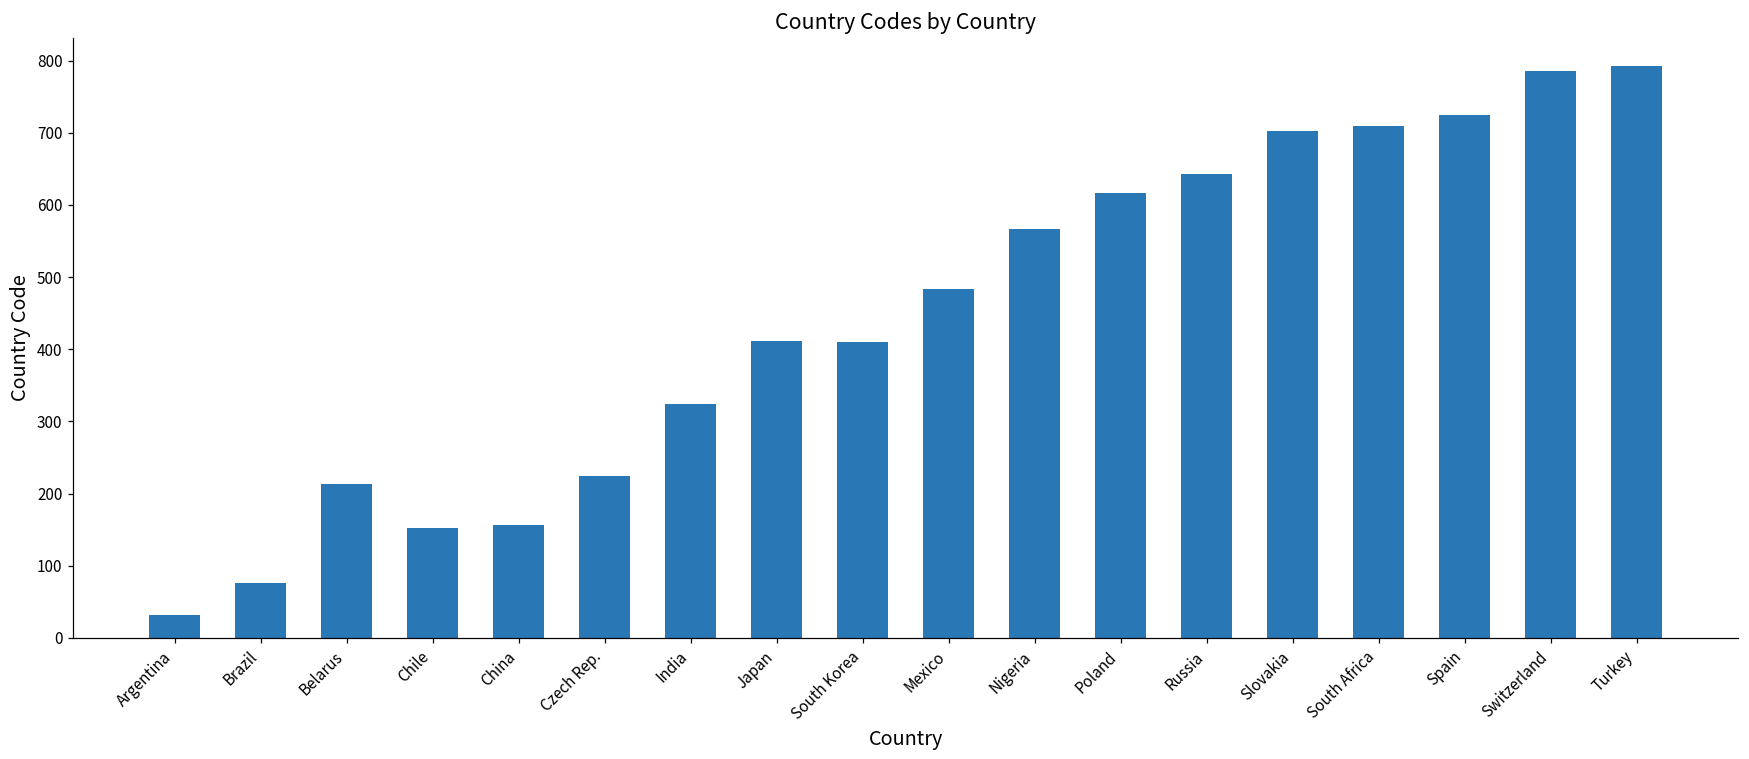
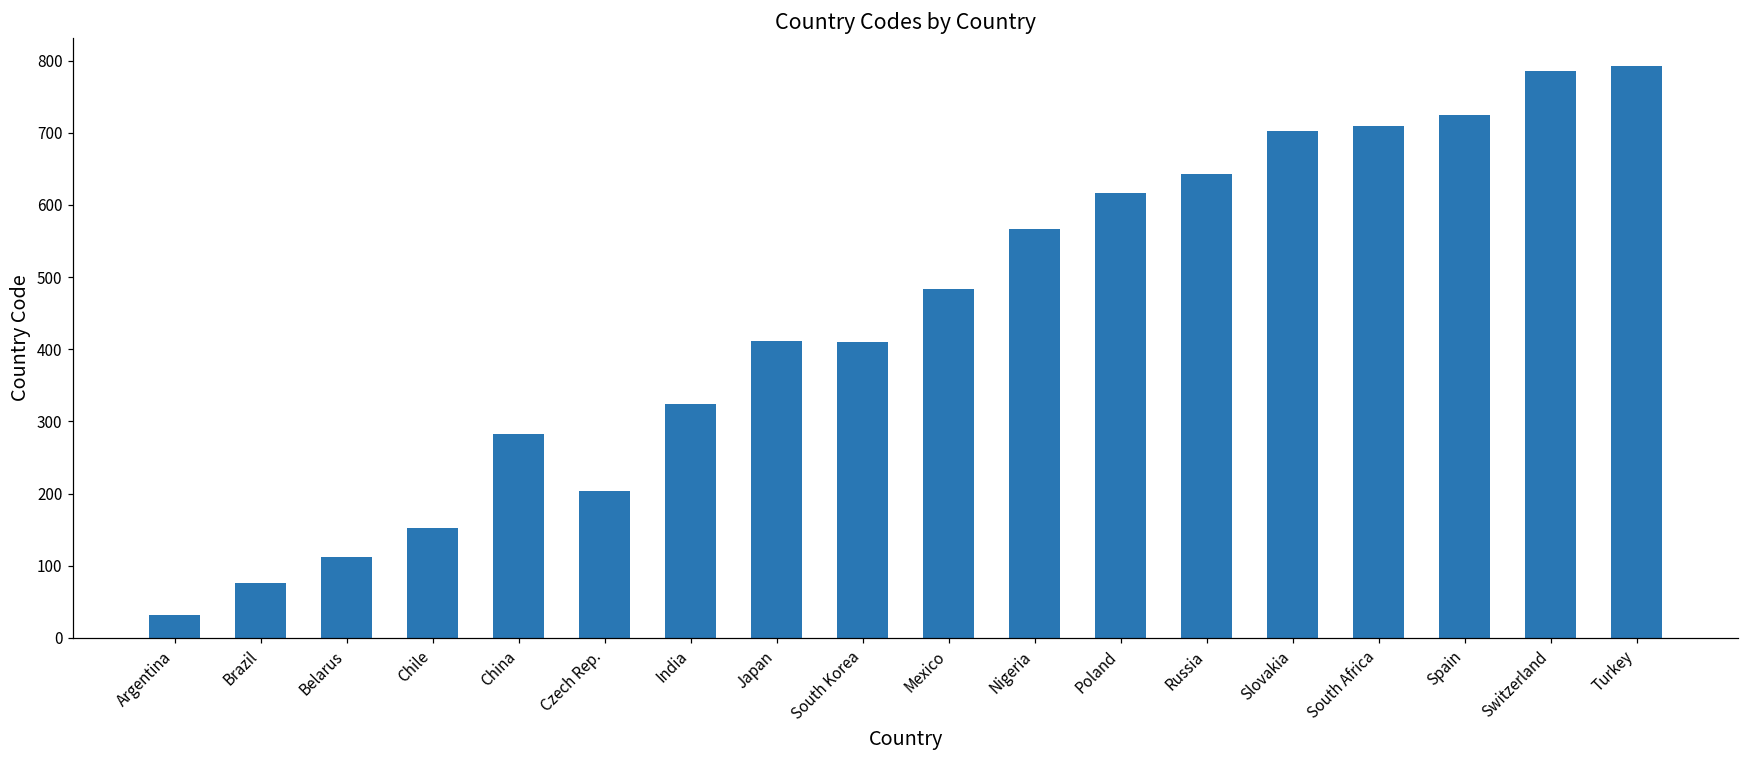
  {
    "Argentina": 30,
    "Brazil": 80,
-   "Belarus": 210,
+   "Belarus": 110,
    "Chile": 150,
-   "China": 160,
-   "Czech Rep.": 220,
+   "China": 280,
+   "Czech Rep.": 200,
    "India": 320,
    "Japan": 410,
    "South Korea": 410,
    "Mexico": 480,
    "Nigeria": 570,
    "Poland": 620,
    "Russia": 640,
    "Slovakia": 700,
    "South Africa": 710,
    "Spain": 720,
    "Switzerland": 790,
    "Turkey": 790
  }
